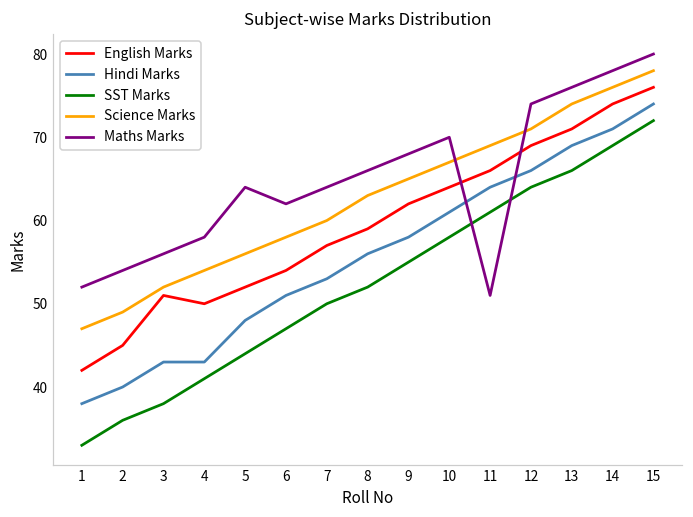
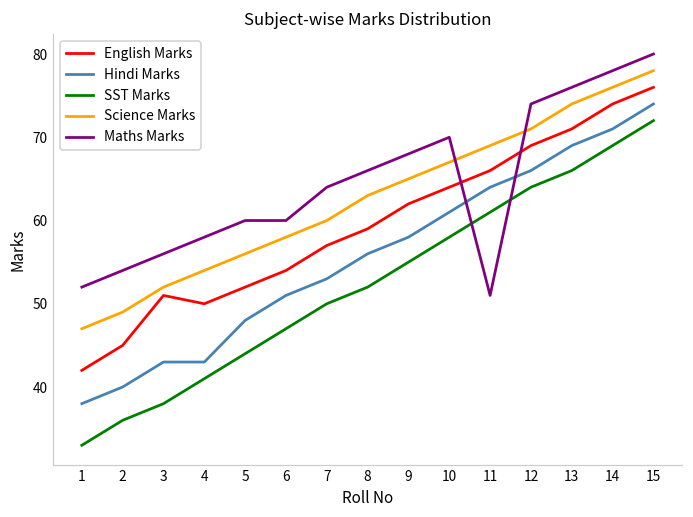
  {
    "English Marks": {
      "1": 42,
      "2": 45,
      "3": 51,
      "4": 50,
      "5": 52,
      "6": 54,
      "7": 57,
      "8": 59,
      "9": 62,
      "10": 64,
      "11": 66,
      "12": 69,
      "13": 71,
      "14": 74,
      "15": 76
    },
    "Hindi Marks": {
      "1": 38,
      "2": 40,
      "3": 43,
      "4": 43,
      "5": 48,
      "6": 51,
      "7": 53,
      "8": 56,
      "9": 58,
      "10": 61,
      "11": 64,
      "12": 66,
      "13": 69,
      "14": 71,
      "15": 74
    },
    "SST Marks": {
      "1": 33,
      "2": 36,
      "3": 38,
      "4": 41,
      "5": 44,
      "6": 47,
      "7": 50,
      "8": 52,
      "9": 55,
      "10": 58,
      "11": 61,
      "12": 64,
      "13": 66,
      "14": 69,
      "15": 72
    },
    "Science Marks": {
      "1": 47,
      "2": 49,
      "3": 52,
      "4": 54,
      "5": 56,
      "6": 58,
      "7": 60,
      "8": 63,
      "9": 65,
      "10": 67,
      "11": 69,
      "12": 71,
      "13": 74,
      "14": 76,
      "15": 78
    },
    "Maths Marks": {
      "1": 52,
      "2": 54,
      "3": 56,
      "4": 58,
-     "5": 64,
-     "6": 62,
+     "5": 60,
+     "6": 60,
      "7": 64,
      "8": 66,
      "9": 68,
      "10": 70,
      "11": 51,
      "12": 74,
      "13": 76,
      "14": 78,
      "15": 80
    }
  }
